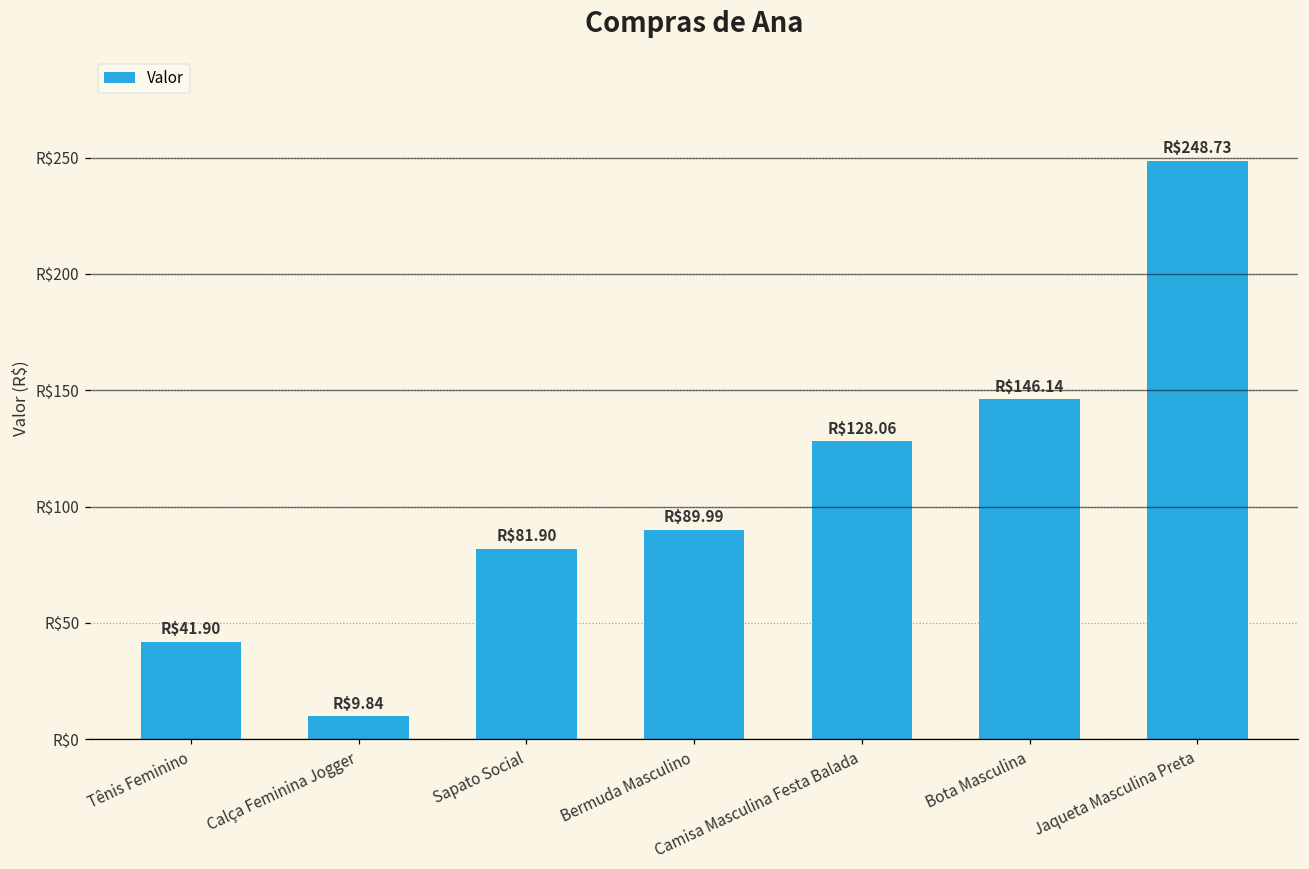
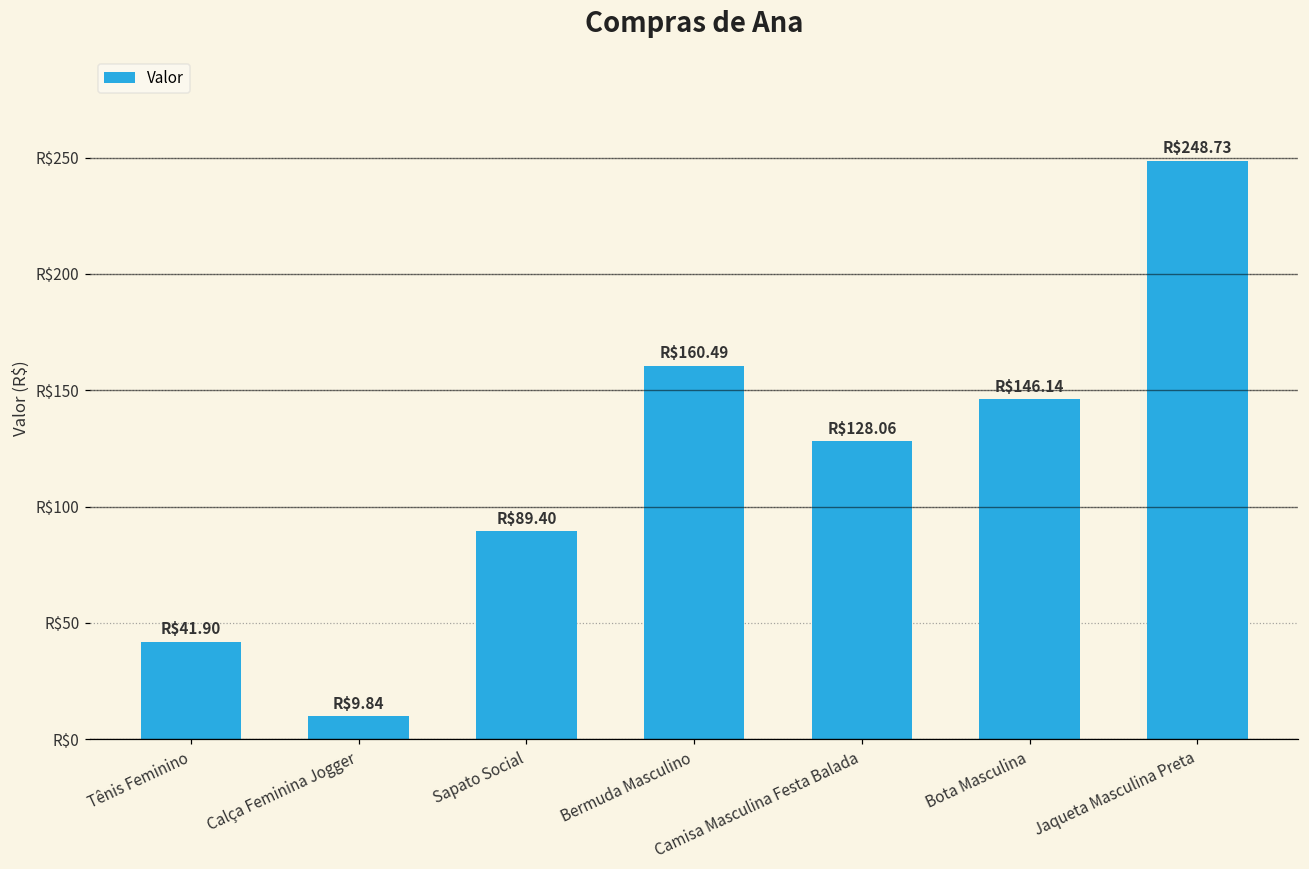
  {
    "Tênis Feminino": "$41.90",
    "Calça Feminina Jogger": "$9.84",
-   "Sapato Social": "$81.90",
-   "Bermuda Masculino": "$89.99",
+   "Sapato Social": "$89.40",
+   "Bermuda Masculino": "$160.49",
    "Camisa Masculina Festa Balada": "$128.06",
    "Bota Masculina": "$146.14",
    "Jaqueta Masculina Preta": "$248.73"
  }
